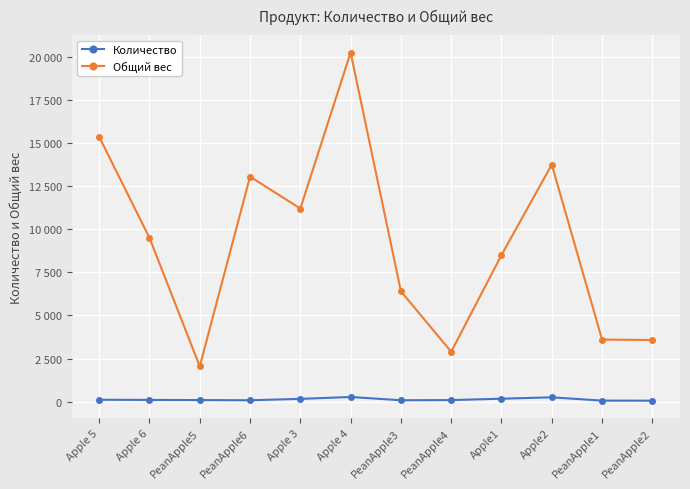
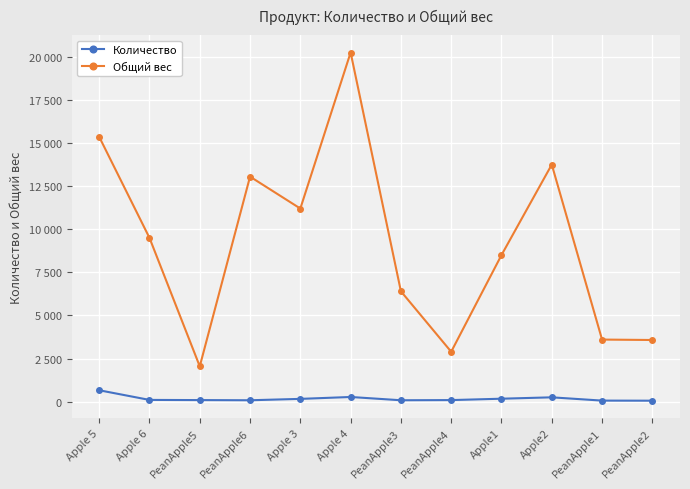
  {
    "Количество": {
-     "Apple 5": 100,
+     "Apple 5": 700,
      "Apple 6": 100,
      "PeanApple5": 100,
      "PeanApple6": 100,
      "Apple 3": 200,
      "Apple 4": 300,
      "PeanApple3": 100,
      "PeanApple4": 100,
      "Apple1": 200,
      "Apple2": 300,
      "PeanApple1": 100,
      "PeanApple2": 100
    },
    "Общий вес": {
      "Apple 5": 15400,
      "Apple 6": 9500,
      "PeanApple5": 2000,
      "PeanApple6": 13100,
      "Apple 3": 11200,
      "Apple 4": 20300,
      "PeanApple3": 6400,
      "PeanApple4": 2900,
      "Apple1": 8500,
      "Apple2": 13800,
      "PeanApple1": 3600,
      "PeanApple2": 3600
    }
  }
